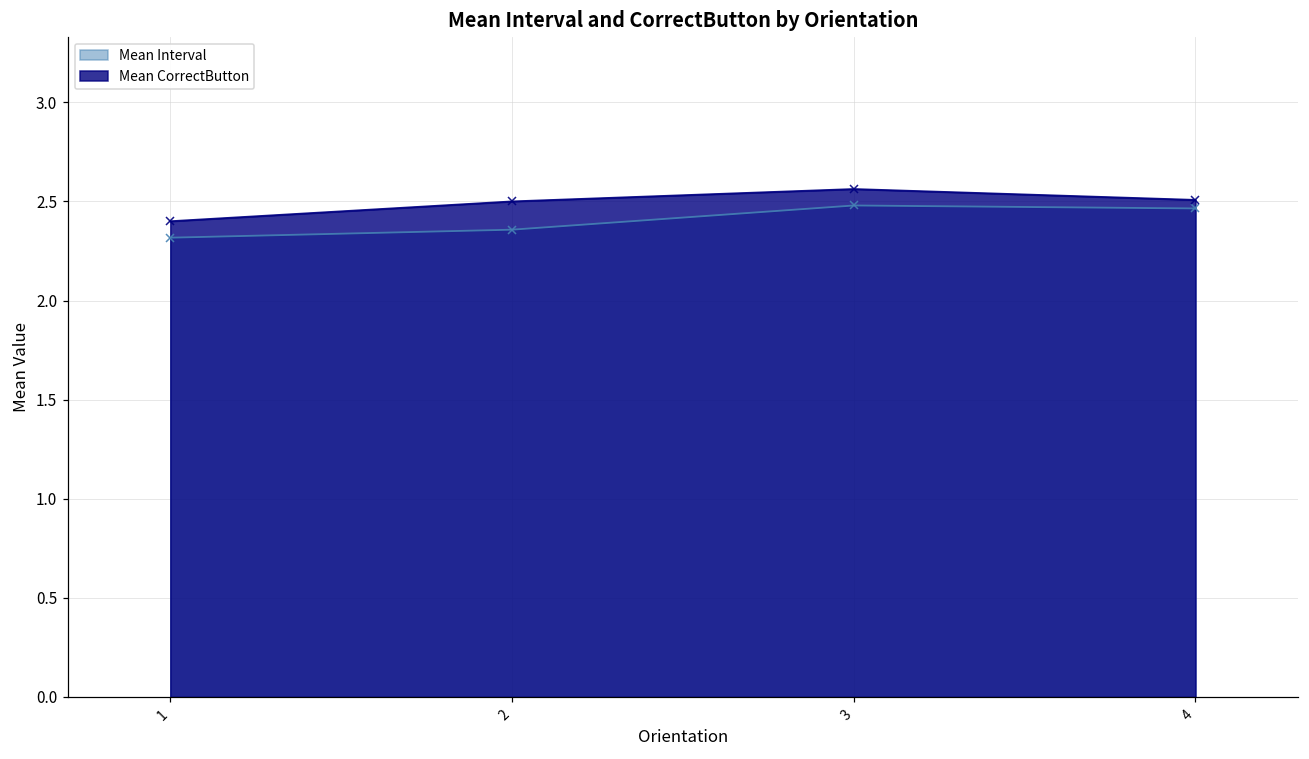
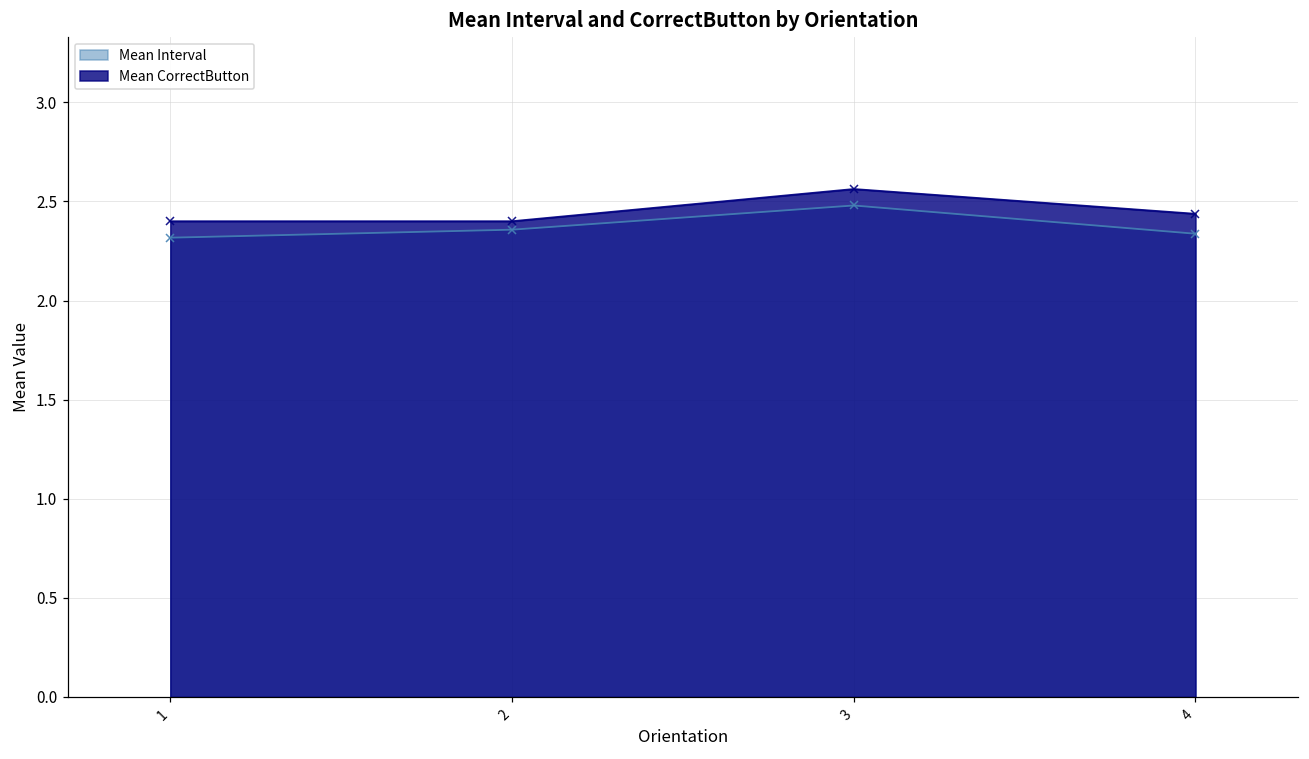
  {
    "Mean Interval": {
      "1": 2.32,
      "2": 2.36,
      "3": 2.48,
-     "4": 2.46
+     "4": 2.34
    },
    "Mean CorrectButton": {
      "1": 2.40,
-     "2": 2.5,
+     "2": 2.4,
      "3": 2.56,
-     "4": 2.51
+     "4": 2.44
    }
  }
